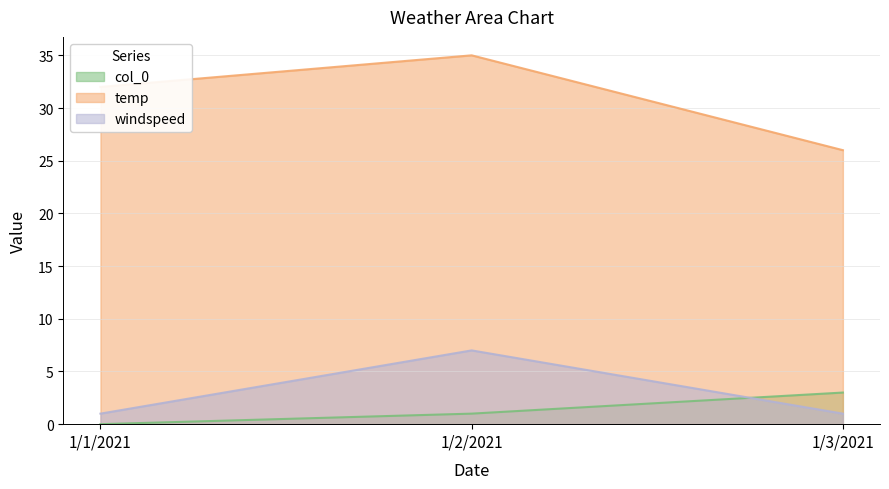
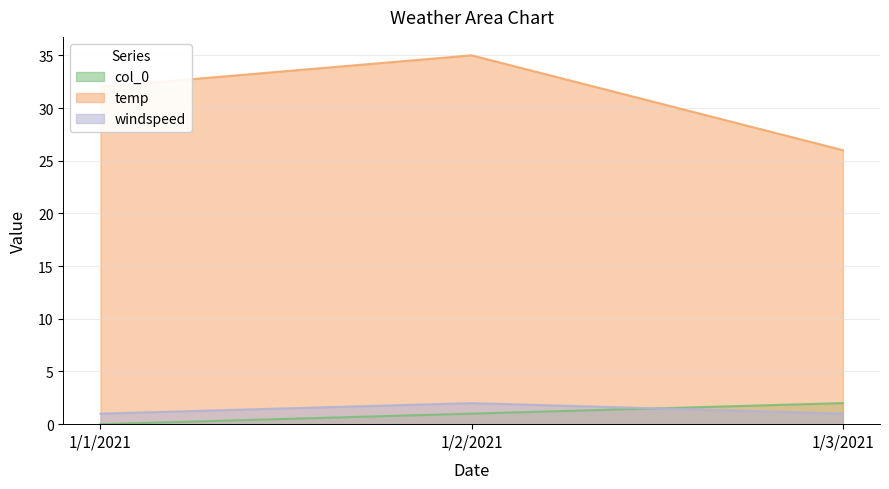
  {
    "col_0": {
      "1/1/2021": 0,
      "1/2/2021": 1,
-     "1/3/2021": 3
+     "1/3/2021": 2
    },
    "temp": {
      "1/2/2021": 35,
      "1/3/2021": 26
    },
    "windspeed": {
      "1/1/2021": 1,
-     "1/2/2021": 7,
+     "1/2/2021": 2,
      "1/3/2021": 1
    }
  }
